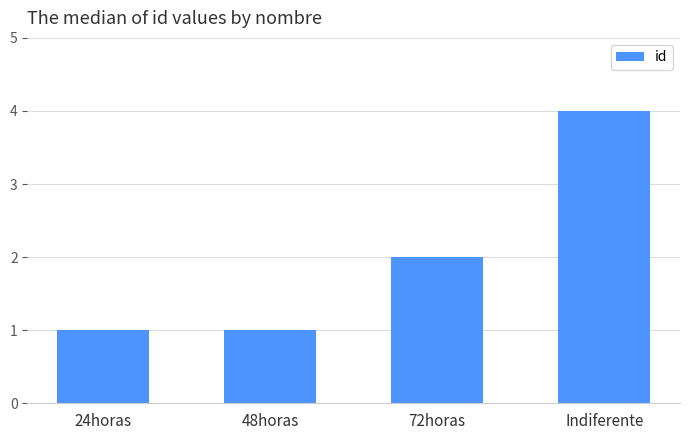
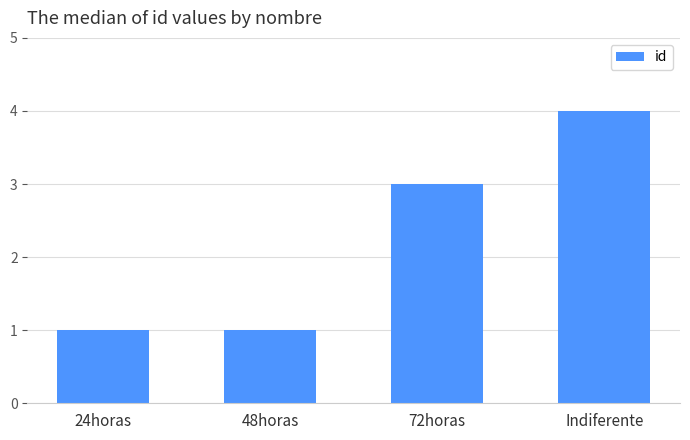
  {
    "24horas": 1,
    "48horas": 1,
-   "72horas": 2,
+   "72horas": 3,
    "Indiferente": 4
  }
